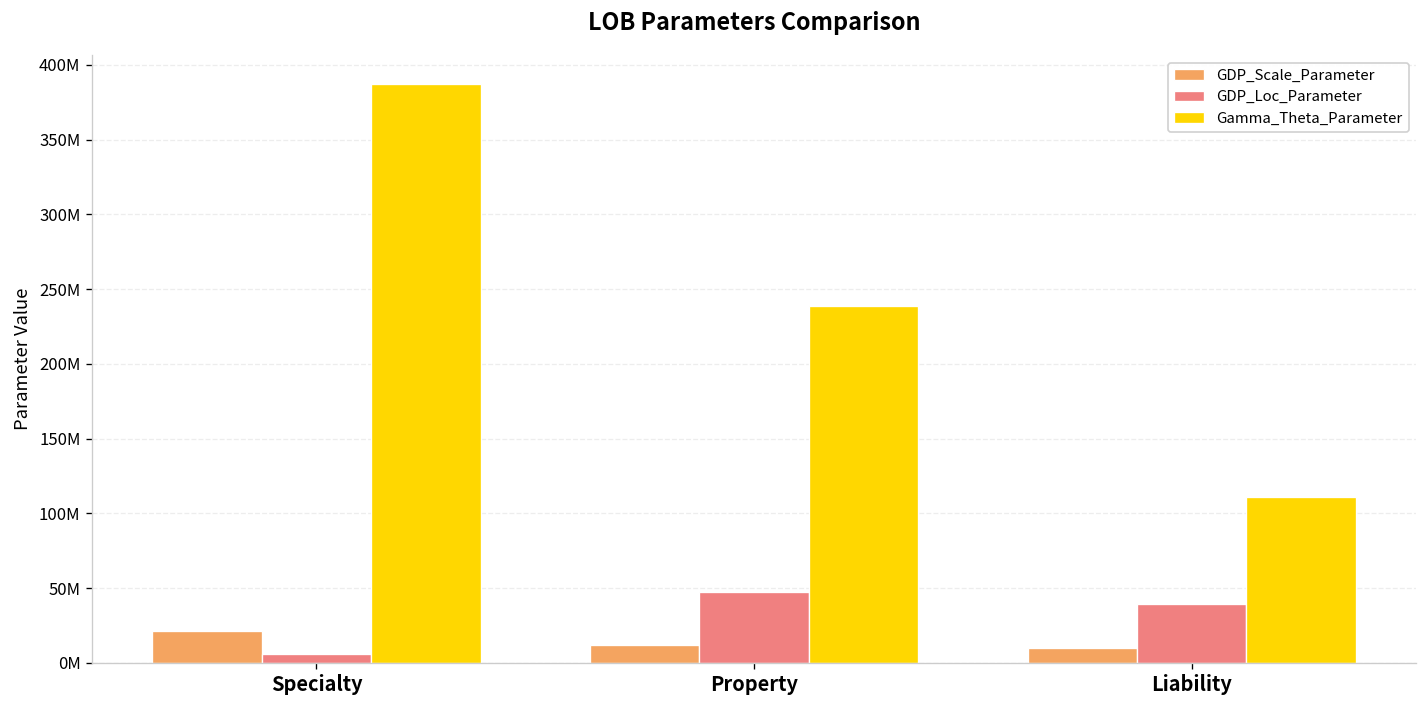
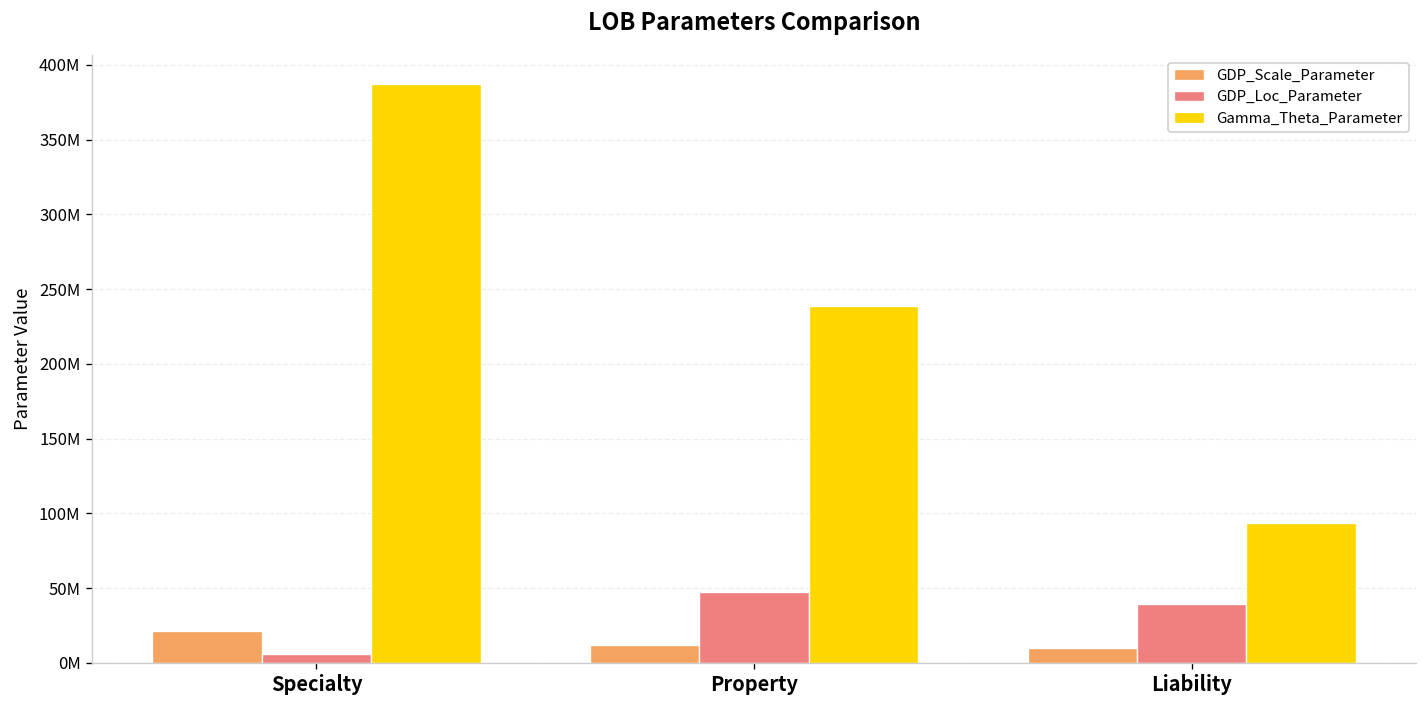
  {
    "Gamma_Theta_Parameter": {
      "Specialty": 387000000,
      "Property": 239000000,
-     "Liability": 111000000
+     "Liability": 94000000
    }
  }
